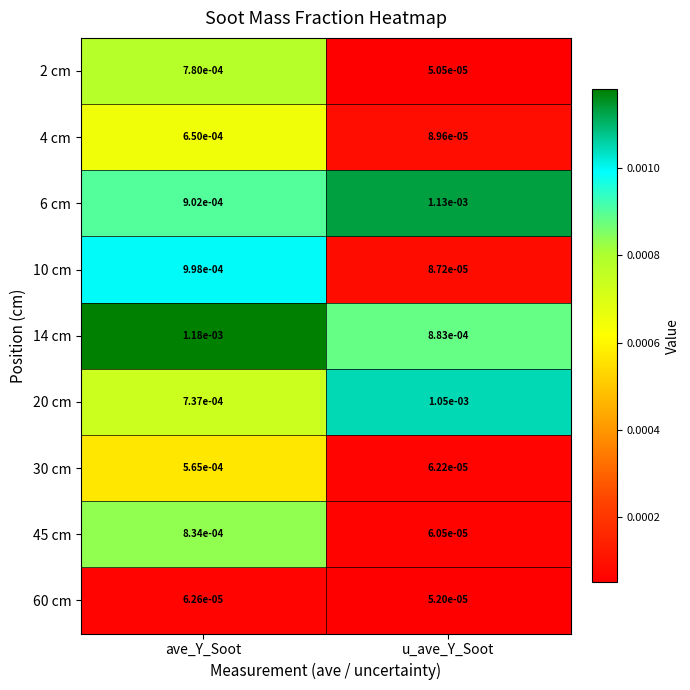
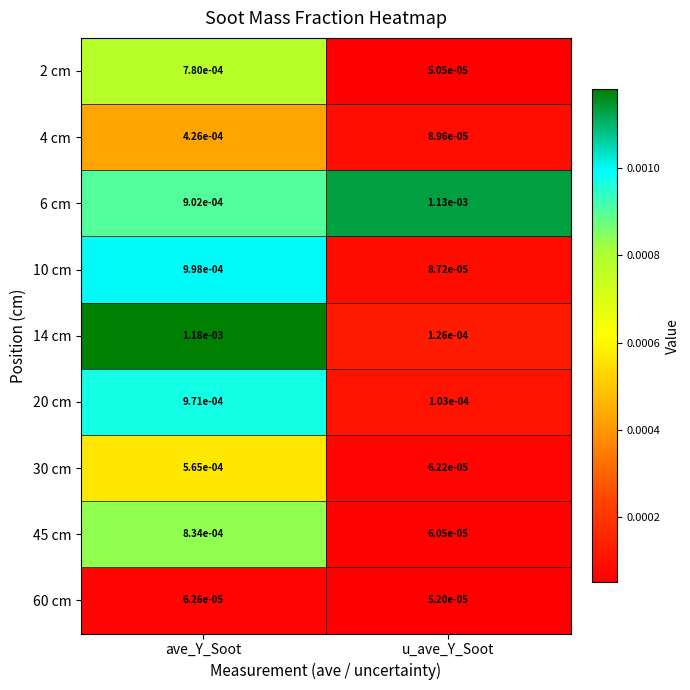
  {
    "2 cm": {
      "ave_Y_Soot": "7.80e-04",
      "u_ave_Y_Soot": "5.05e-05"
    },
    "4 cm": {
-     "ave_Y_Soot": "6.50e-04",
+     "ave_Y_Soot": "4.26e-04",
      "u_ave_Y_Soot": "8.96e-05"
    },
    "6 cm": {
      "ave_Y_Soot": "9.02e-04",
      "u_ave_Y_Soot": "1.13e-03"
    },
    "10 cm": {
      "ave_Y_Soot": "9.98e-04",
      "u_ave_Y_Soot": "8.72e-05"
    },
    "14 cm": {
      "ave_Y_Soot": "1.18e-03",
-     "u_ave_Y_Soot": "8.83e-04"
+     "u_ave_Y_Soot": "1.26e-04"
    },
    "20 cm": {
-     "ave_Y_Soot": "7.37e-04",
-     "u_ave_Y_Soot": "1.05e-03"
+     "ave_Y_Soot": "9.71e-04",
+     "u_ave_Y_Soot": "1.03e-04"
    },
    "30 cm": {
      "ave_Y_Soot": "5.65e-04",
      "u_ave_Y_Soot": "6.22e-05"
    },
    "45 cm": {
      "ave_Y_Soot": "8.34e-04",
      "u_ave_Y_Soot": "6.05e-05"
    },
    "60 cm": {
      "ave_Y_Soot": "6.26e-05",
      "u_ave_Y_Soot": "5.20e-05"
    }
  }
